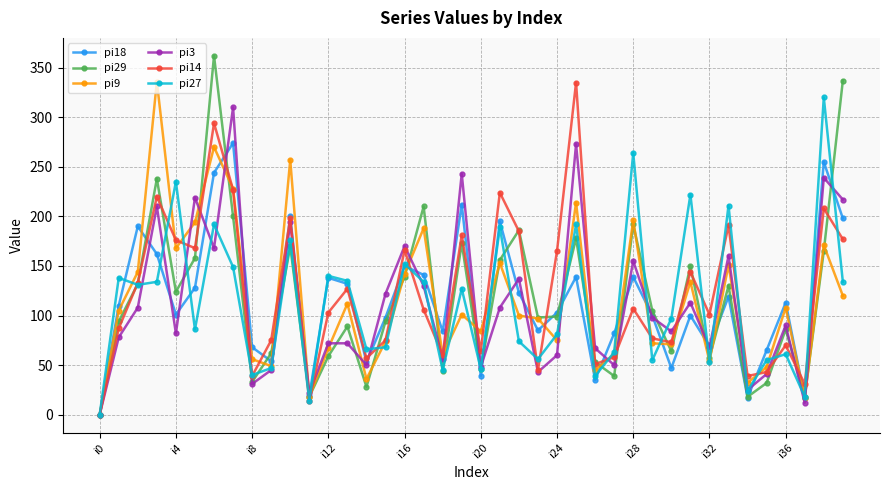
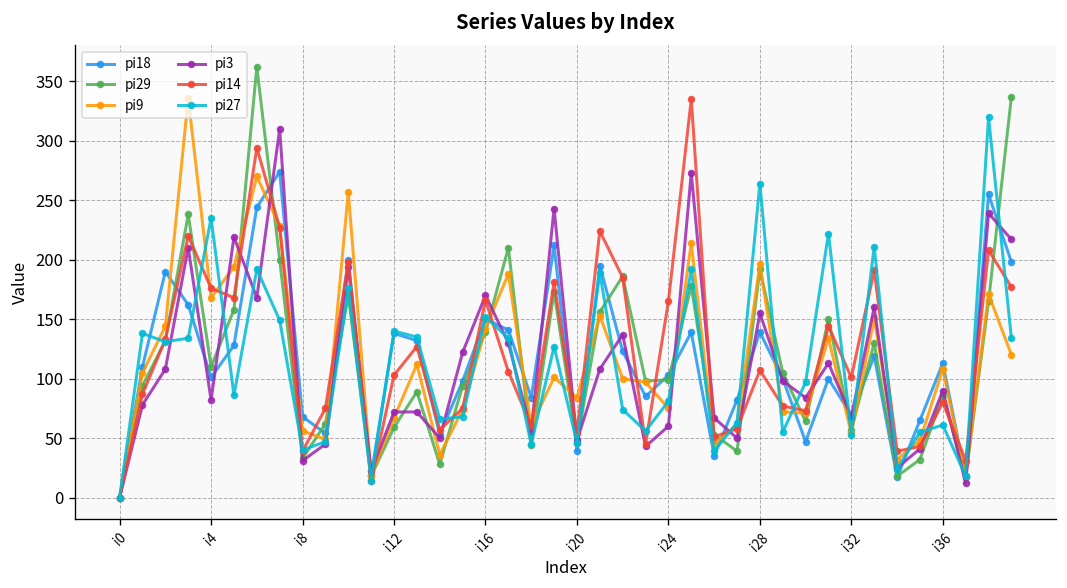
  {
    "pi29": {
-     "i4": 120,
+     "i4": 110,
      "i12": 60,
      "i16": 140,
      "i24": 100,
      "i28": 190,
      "i32": 60,
      "i36": 90
    },
    "pi9": {
      "i4": 170,
      "i8": 60,
      "i12": 70,
      "i16": 140,
      "i20": 80,
      "i24": 80,
      "i28": 200,
      "i36": 110
    },
    "pi3": {
      "i4": 80,
      "i12": 70,
      "i16": 170,
      "i24": 60,
      "i28": 160,
      "i36": 90
    },
    "pi14": {
      "i4": 180,
      "i12": 100,
      "i16": 170,
-     "i20": 60,
+     "i20": 50,
      "i24": 170,
      "i28": 110,
      "i32": 100,
-     "i36": 70
+     "i36": 80
    }
  }
